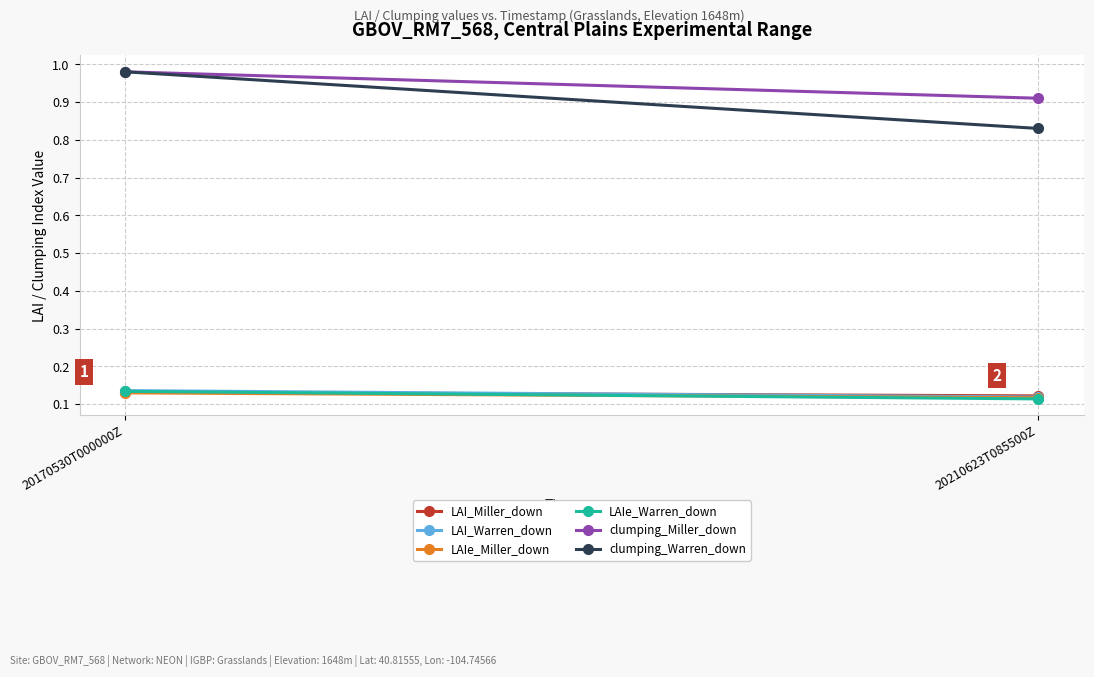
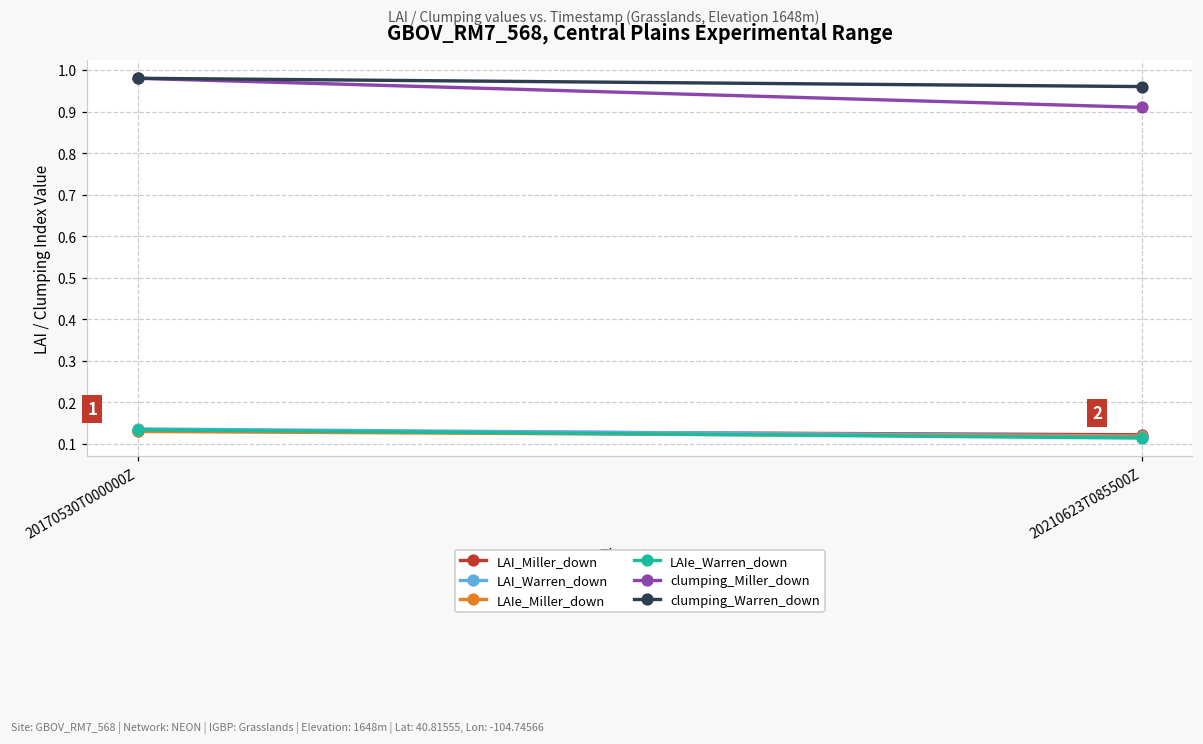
  {
    "clumping_Miller_down": {
      "20210623T085500Z": 0.91
    },
    "clumping_Warren_down": {
-     "20210623T085500Z": 0.83
+     "20210623T085500Z": 0.96
    }
  }
